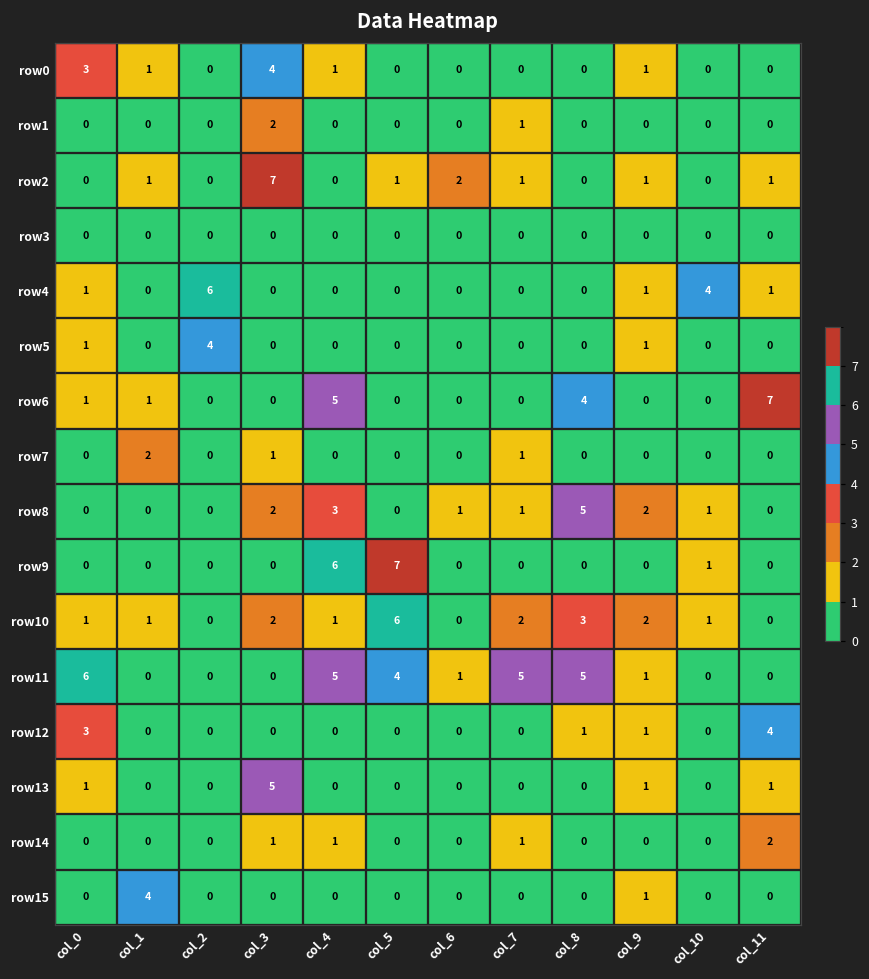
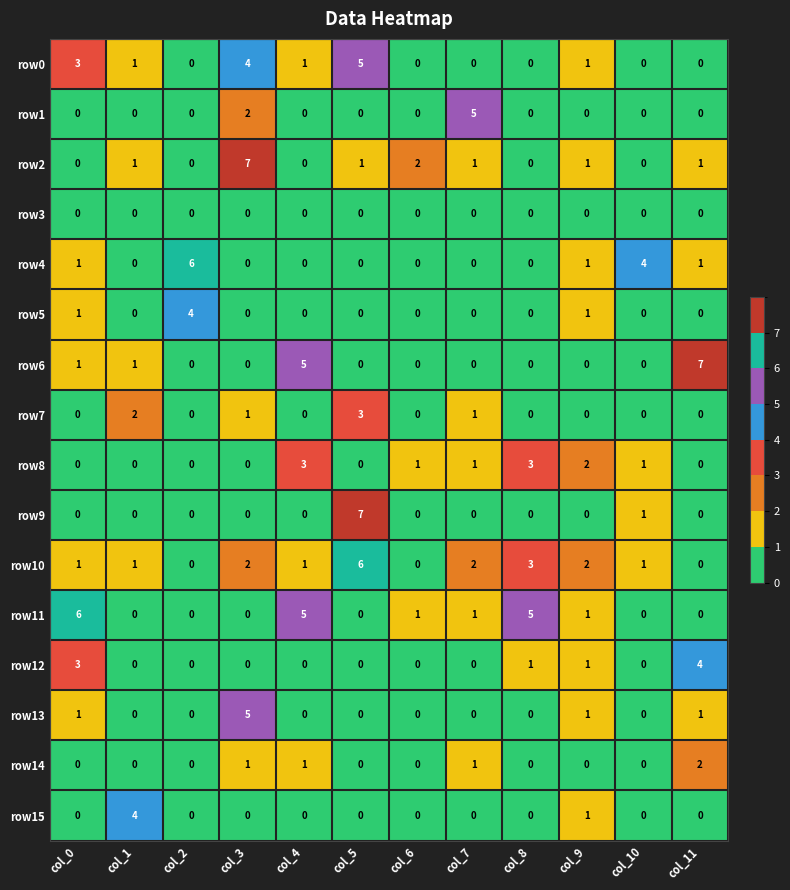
  {
    "row0": {
      "col_0": 3,
      "col_1": 1,
      "col_2": 0,
      "col_3": 4,
      "col_4": 1,
-     "col_5": 0,
+     "col_5": 5,
      "col_6": 0,
      "col_7": 0,
      "col_8": 0,
      "col_9": 1,
      "col_10": 0,
      "col_11": 0
    },
    "row1": {
      "col_0": 0,
      "col_1": 0,
      "col_2": 0,
      "col_3": 2,
      "col_4": 0,
      "col_5": 0,
      "col_6": 0,
-     "col_7": 1,
+     "col_7": 5,
      "col_8": 0,
      "col_9": 0,
      "col_10": 0,
      "col_11": 0
    },
    "row2": {
      "col_0": 0,
      "col_1": 1,
      "col_2": 0,
      "col_3": 7,
      "col_4": 0,
      "col_5": 1,
      "col_6": 2,
      "col_7": 1,
      "col_8": 0,
      "col_9": 1,
      "col_10": 0,
      "col_11": 1
    },
    "row3": {
      "col_0": 0,
      "col_1": 0,
      "col_2": 0,
      "col_3": 0,
      "col_4": 0,
      "col_5": 0,
      "col_6": 0,
      "col_7": 0,
      "col_8": 0,
      "col_9": 0,
      "col_10": 0,
      "col_11": 0
    },
    "row4": {
      "col_0": 1,
      "col_1": 0,
      "col_2": 6,
      "col_3": 0,
      "col_4": 0,
      "col_5": 0,
      "col_6": 0,
      "col_7": 0,
      "col_8": 0,
      "col_9": 1,
      "col_10": 4,
      "col_11": 1
    },
    "row5": {
      "col_0": 1,
      "col_1": 0,
      "col_2": 4,
      "col_3": 0,
      "col_4": 0,
      "col_5": 0,
      "col_6": 0,
      "col_7": 0,
      "col_8": 0,
      "col_9": 1,
      "col_10": 0,
      "col_11": 0
    },
    "row6": {
      "col_0": 1,
      "col_1": 1,
      "col_2": 0,
      "col_3": 0,
      "col_4": 5,
      "col_5": 0,
      "col_6": 0,
      "col_7": 0,
-     "col_8": 4,
+     "col_8": 0,
      "col_9": 0,
      "col_10": 0,
      "col_11": 7
    },
    "row7": {
      "col_0": 0,
      "col_1": 2,
      "col_2": 0,
      "col_3": 1,
      "col_4": 0,
-     "col_5": 0,
+     "col_5": 3,
      "col_6": 0,
      "col_7": 1,
      "col_8": 0,
      "col_9": 0,
      "col_10": 0,
      "col_11": 0
    },
    "row8": {
      "col_0": 0,
      "col_1": 0,
      "col_2": 0,
-     "col_3": 2,
+     "col_3": 0,
      "col_4": 3,
      "col_5": 0,
      "col_6": 1,
      "col_7": 1,
-     "col_8": 5,
+     "col_8": 3,
      "col_9": 2,
      "col_10": 1,
      "col_11": 0
    },
    "row9": {
      "col_0": 0,
      "col_1": 0,
      "col_2": 0,
      "col_3": 0,
-     "col_4": 6,
+     "col_4": 0,
      "col_5": 7,
      "col_6": 0,
      "col_7": 0,
      "col_8": 0,
      "col_9": 0,
      "col_10": 1,
      "col_11": 0
    },
    "row10": {
      "col_0": 1,
      "col_1": 1,
      "col_2": 0,
      "col_3": 2,
      "col_4": 1,
      "col_5": 6,
      "col_6": 0,
      "col_7": 2,
      "col_8": 3,
      "col_9": 2,
      "col_10": 1,
      "col_11": 0
    },
    "row11": {
      "col_0": 6,
      "col_1": 0,
      "col_2": 0,
      "col_3": 0,
      "col_4": 5,
-     "col_5": 4,
+     "col_5": 0,
      "col_6": 1,
-     "col_7": 5,
+     "col_7": 1,
      "col_8": 5,
      "col_9": 1,
      "col_10": 0,
      "col_11": 0
    },
    "row12": {
      "col_0": 3,
      "col_1": 0,
      "col_2": 0,
      "col_3": 0,
      "col_4": 0,
      "col_5": 0,
      "col_6": 0,
      "col_7": 0,
      "col_8": 1,
      "col_9": 1,
      "col_10": 0,
      "col_11": 4
    },
    "row13": {
      "col_0": 1,
      "col_1": 0,
      "col_2": 0,
      "col_3": 5,
      "col_4": 0,
      "col_5": 0,
      "col_6": 0,
      "col_7": 0,
      "col_8": 0,
      "col_9": 1,
      "col_10": 0,
      "col_11": 1
    },
    "row14": {
      "col_0": 0,
      "col_1": 0,
      "col_2": 0,
      "col_3": 1,
      "col_4": 1,
      "col_5": 0,
      "col_6": 0,
      "col_7": 1,
      "col_8": 0,
      "col_9": 0,
      "col_10": 0,
      "col_11": 2
    },
    "row15": {
      "col_0": 0,
      "col_1": 4,
      "col_2": 0,
      "col_3": 0,
      "col_4": 0,
      "col_5": 0,
      "col_6": 0,
      "col_7": 0,
      "col_8": 0,
      "col_9": 1,
      "col_10": 0,
      "col_11": 0
    }
  }
